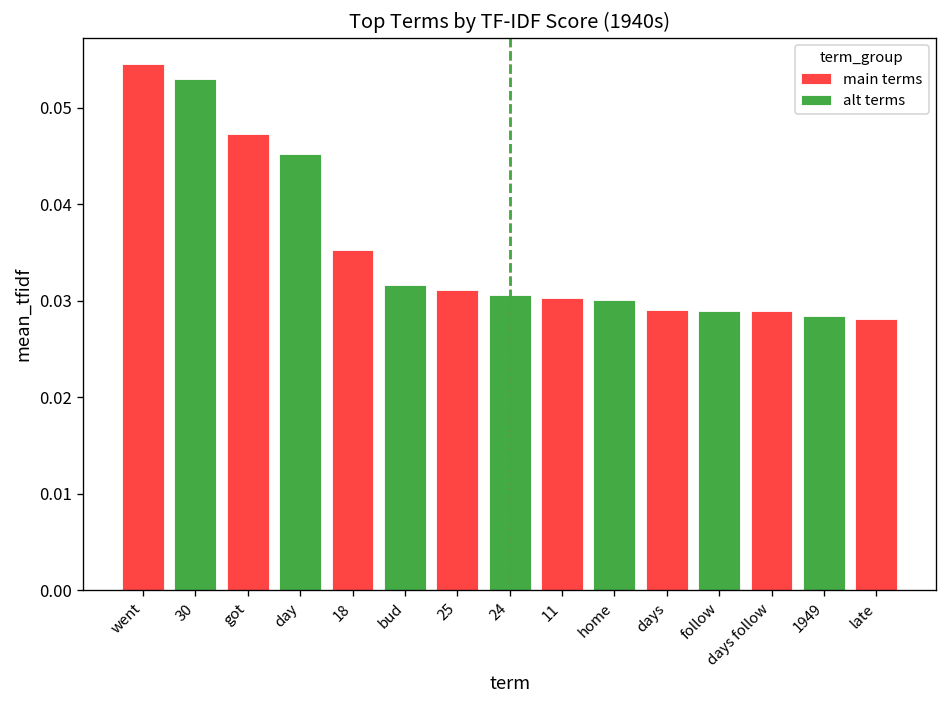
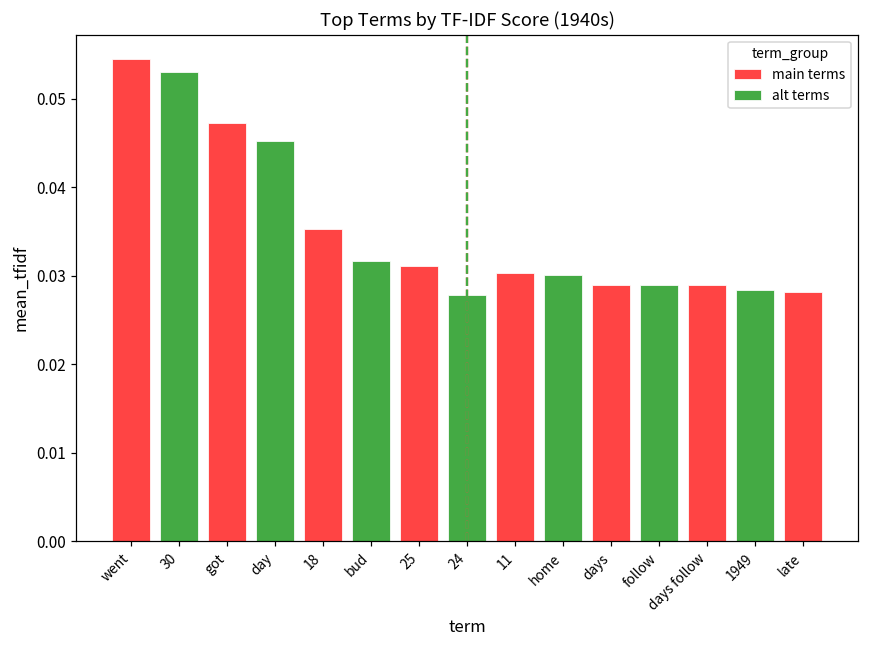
  {
    "main terms": {
      "went": 0.055,
      "30": 0.000,
      "got": 0.047,
      "day": 0.000,
      "18": 0.035,
      "bud": 0.000,
      "25": 0.031,
      "24": 0.000,
      "11": 0.030,
      "home": 0.000,
      "days": 0.029,
      "follow": 0.000,
      "days follow": 0.029,
      "1949": 0.000,
      "late": 0.028
    },
    "alt terms": {
      "went": 0.000,
      "30": 0.053,
      "got": 0.000,
      "day": 0.045,
      "18": 0.000,
      "bud": 0.032,
      "25": 0.000,
-     "24": 0.031,
+     "24": 0.028,
      "11": 0.000,
      "home": 0.030,
      "days": 0.000,
      "follow": 0.029,
      "days follow": 0.000,
      "1949": 0.028,
      "late": 0.000
    }
  }
